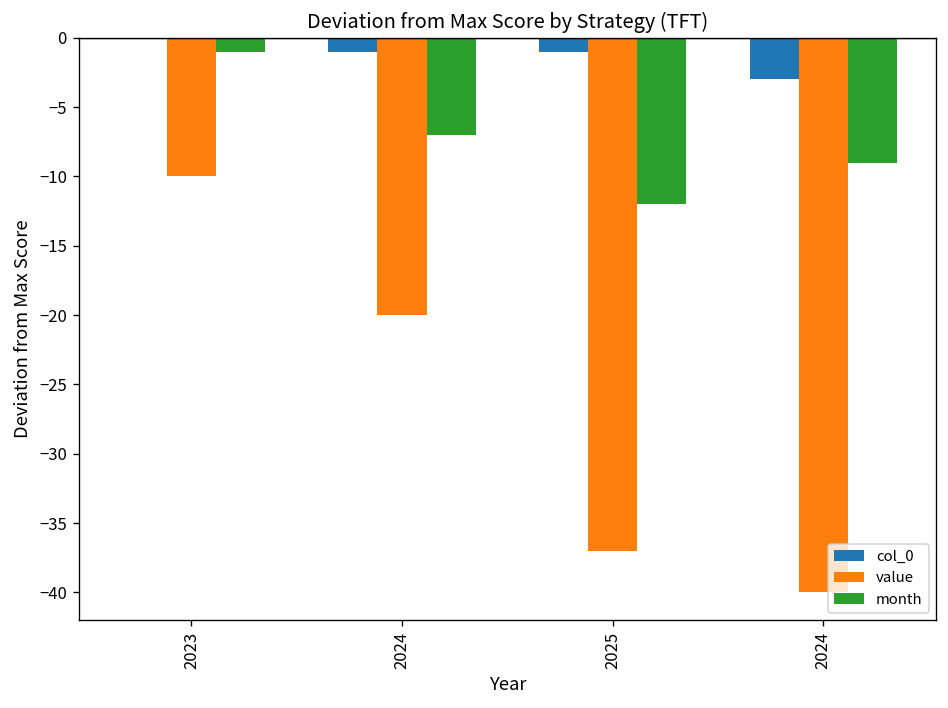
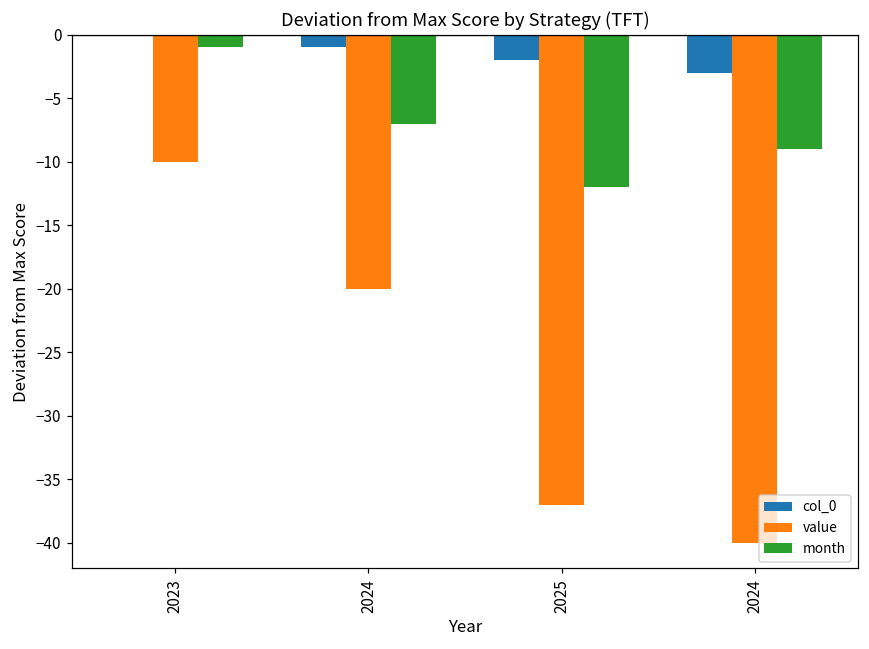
  {
    "col_0": {
      "2023": 0.0,
-     "2025": -1.0
+     "2025": -2.0
    },
    "value": {
      "2023": -10.0,
      "2025": -37.0
    },
    "month": {
      "2023": -1.0,
      "2025": -12.0
    }
  }
